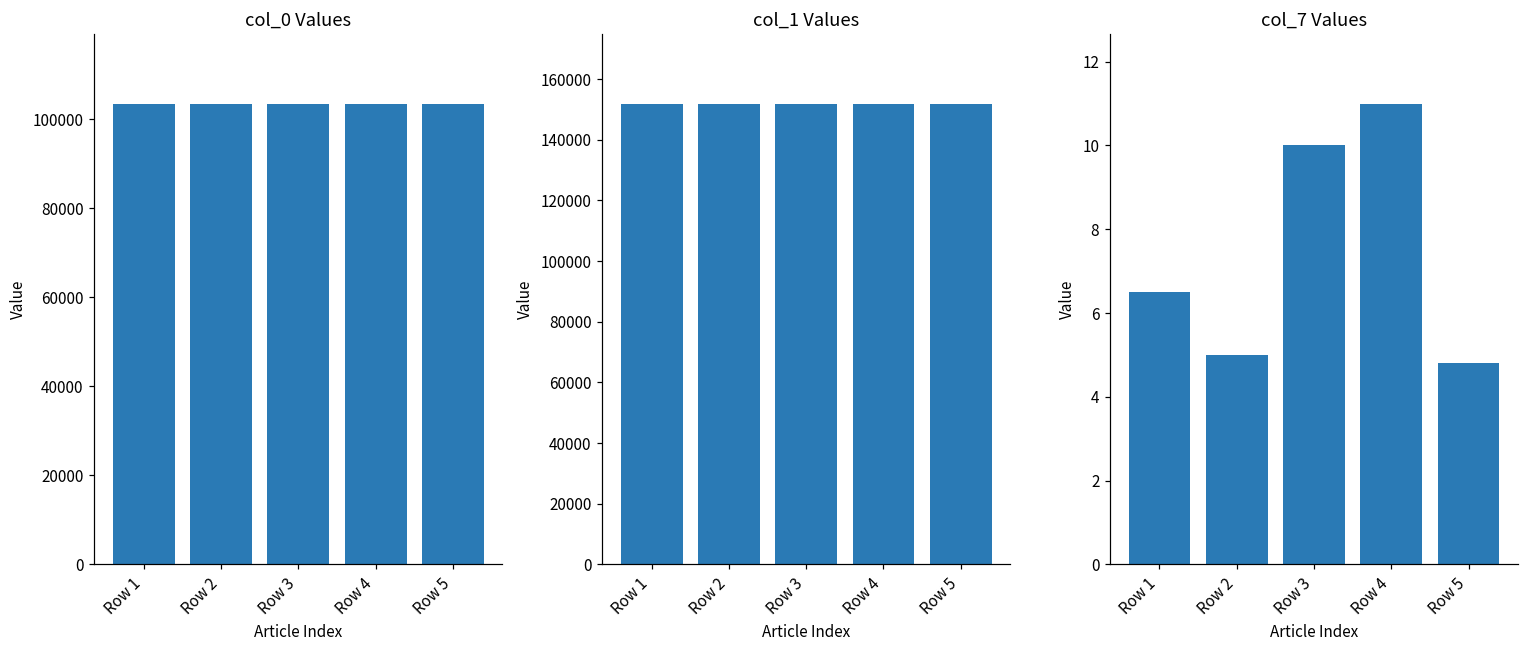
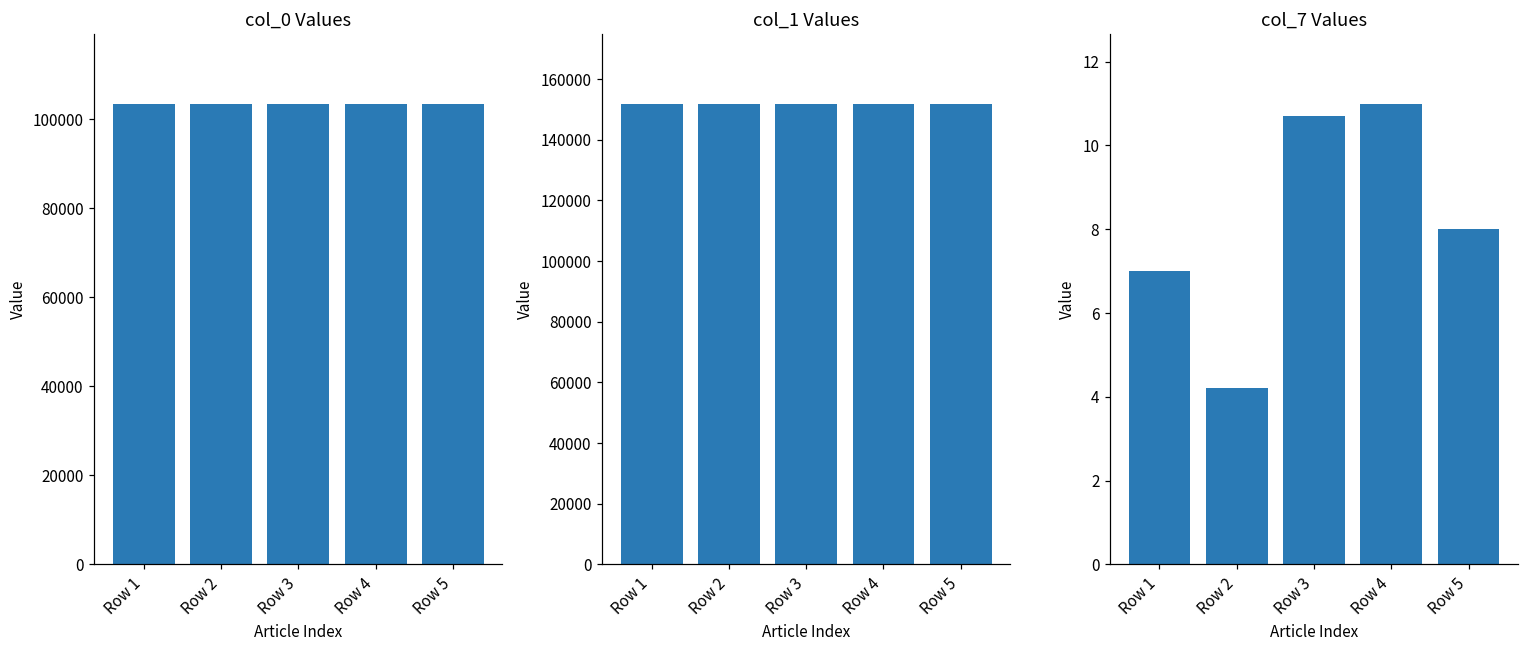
  {
    "col_0 Values": {
      "Row 1": 103000,
      "Row 2": 103000,
      "Row 3": 103000,
      "Row 4": 103000,
      "Row 5": 103000
    },
    "col_1 Values": {
      "Row 1": 152000,
      "Row 2": 152000,
      "Row 3": 152000,
      "Row 4": 152000,
      "Row 5": 152000
    },
    "col_7 Values": {
-     "Row 1": 6.5,
-     "Row 2": 5.0,
-     "Row 3": 10.0,
+     "Row 1": 7.0,
+     "Row 2": 4.2,
+     "Row 3": 10.7,
      "Row 4": 11.0,
-     "Row 5": 4.8
+     "Row 5": 8.0
    }
  }
